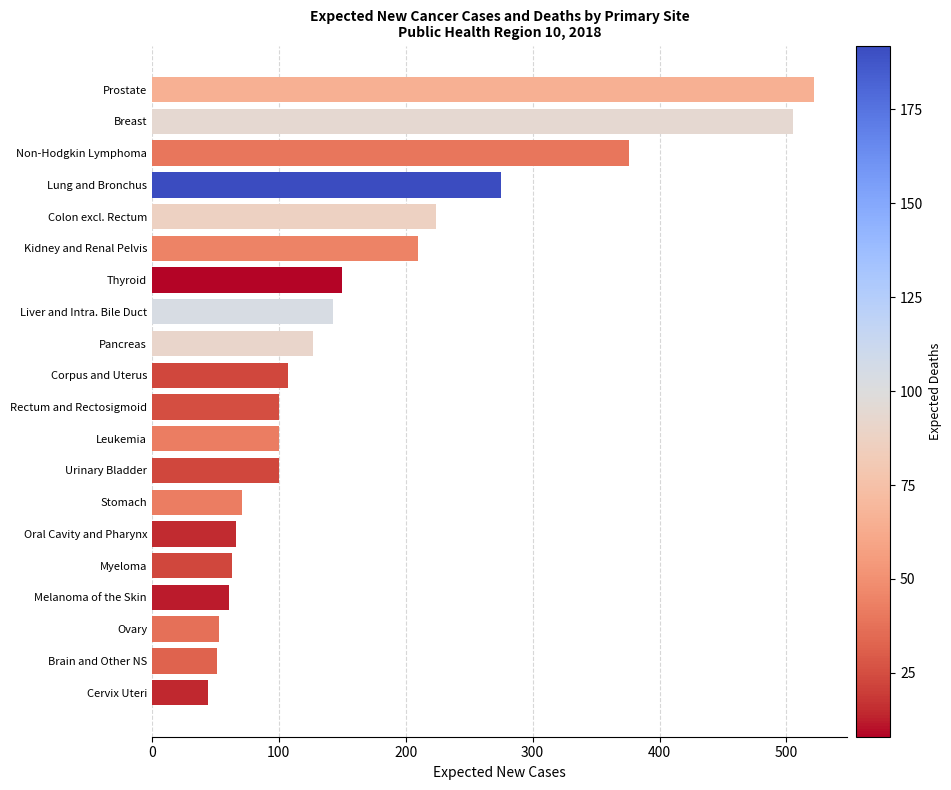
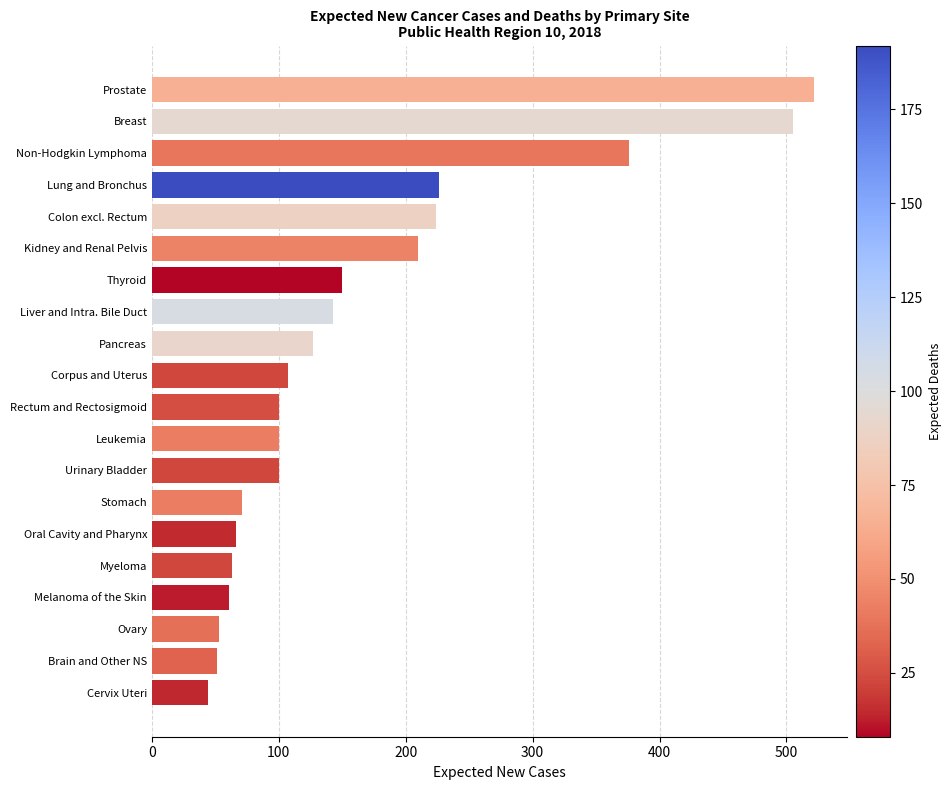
  {
    "Prostate": 522,
    "Breast": 505,
    "Non-Hodgkin Lymphoma": 376,
-   "Lung and Bronchus": 275,
+   "Lung and Bronchus": 226,
    "Colon excl. Rectum": 224,
    "Kidney and Renal Pelvis": 210,
    "Thyroid": 150,
    "Liver and Intra. Bile Duct": 143,
    "Pancreas": 127,
    "Corpus and Uterus": 107,
    "Rectum and Rectosigmoid": 100,
    "Leukemia": 100,
    "Urinary Bladder": 100,
    "Stomach": 71,
    "Oral Cavity and Pharynx": 66,
    "Myeloma": 63,
    "Melanoma of the Skin": 61,
    "Ovary": 53,
    "Brain and Other NS": 51,
    "Cervix Uteri": 44
  }
